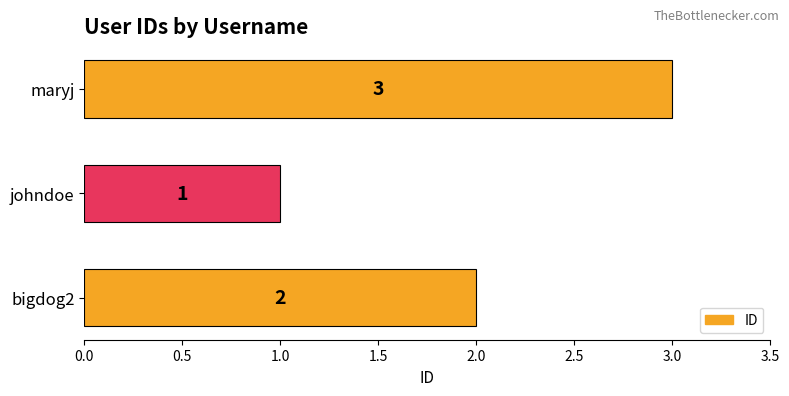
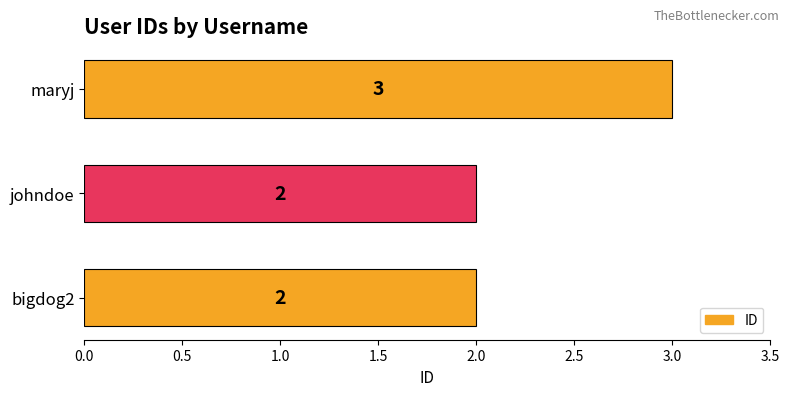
  {
    "maryj": 3,
-   "johndoe": 1,
+   "johndoe": 2,
    "bigdog2": 2
  }
